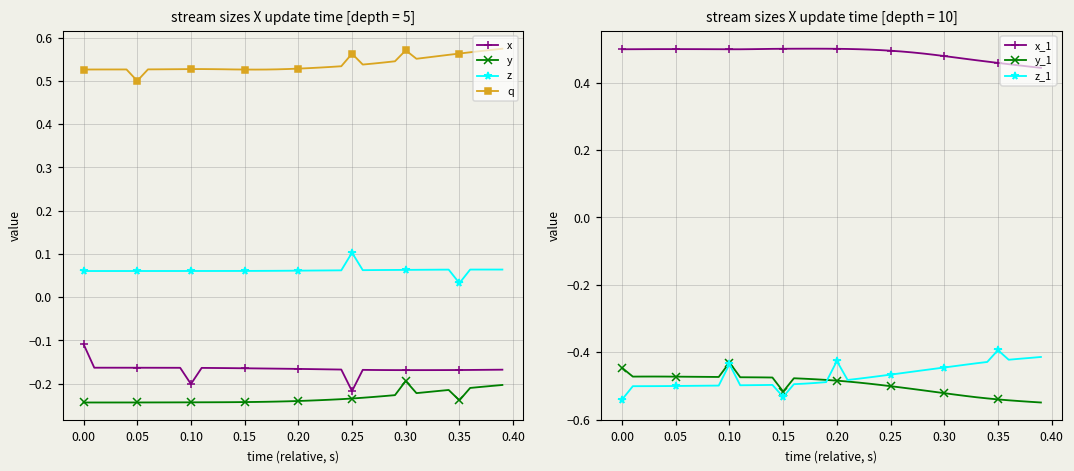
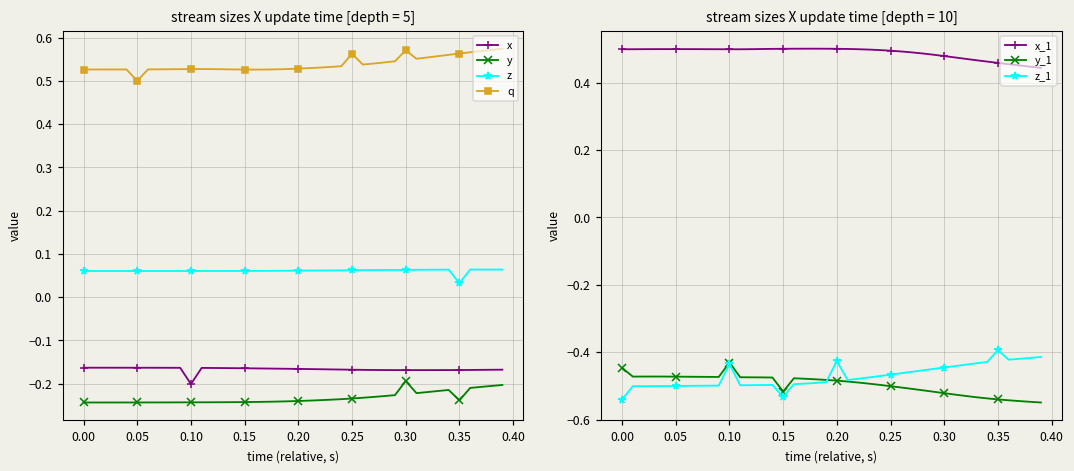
  {
    "stream sizes X update time [depth = 5]": {
      "x": {
-       "0.00": -0.11,
+       "0.00": -0.16,
        "0.05": -0.16,
        "0.10": -0.20,
        "0.15": -0.16,
        "0.20": -0.17,
-       "0.25": -0.22,
+       "0.25": -0.17,
        "0.30": -0.17,
        "0.35": -0.17
      },
      "y": {
        "0.00": -0.24,
        "0.05": -0.24,
        "0.10": -0.24,
        "0.15": -0.24,
        "0.20": -0.24,
        "0.25": -0.23,
        "0.30": -0.19,
        "0.35": -0.24
      },
      "z": {
        "0.00": 0.06,
        "0.05": 0.06,
        "0.10": 0.06,
        "0.15": 0.06,
        "0.20": 0.06,
-       "0.25": 0.10,
+       "0.25": 0.06,
        "0.30": 0.06,
        "0.35": 0.03
      },
      "q": {
        "0.00": 0.53,
        "0.05": 0.50,
        "0.10": 0.53,
        "0.15": 0.53,
        "0.20": 0.53,
        "0.25": 0.56,
        "0.30": 0.57,
        "0.35": 0.56
      }
    },
    "stream sizes X update time [depth = 10]": {
      "x_1": {
        "0.00": 0.50,
        "0.05": 0.50,
        "0.10": 0.50,
        "0.15": 0.50,
        "0.20": 0.50,
        "0.25": 0.49,
        "0.30": 0.48,
        "0.35": 0.46
      },
      "y_1": {
        "0.00": -0.45,
        "0.05": -0.47,
        "0.15": -0.52,
        "0.20": -0.48,
        "0.25": -0.50,
        "0.30": -0.52,
        "0.35": -0.54
      },
      "z_1": {
        "0.00": -0.54,
        "0.05": -0.50,
        "0.15": -0.53,
        "0.20": -0.43,
        "0.25": -0.47,
        "0.30": -0.45,
        "0.35": -0.39
      }
    }
  }
